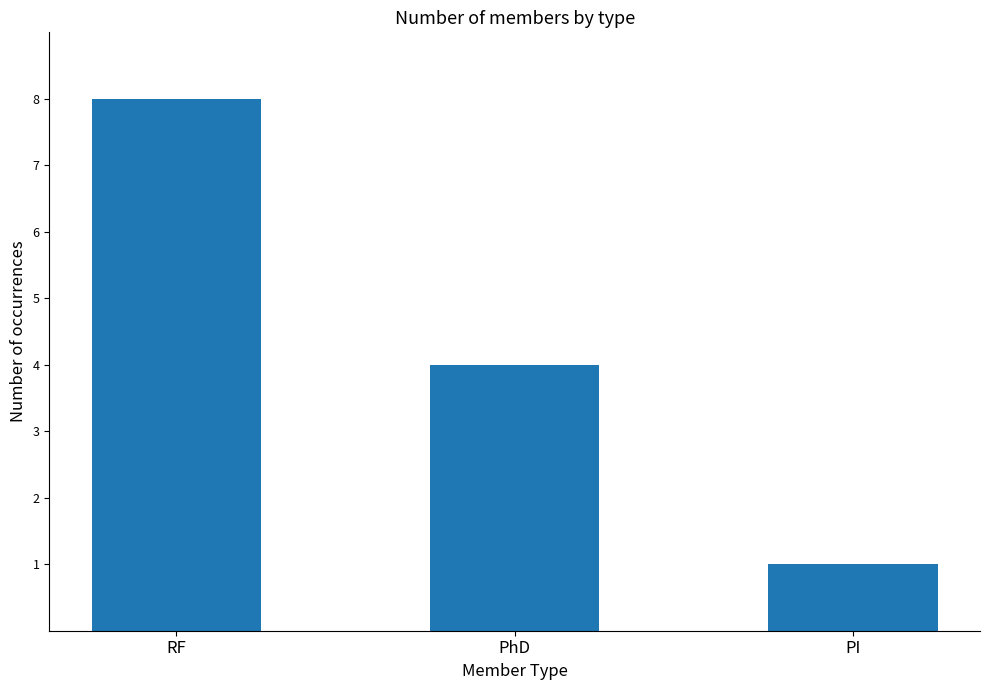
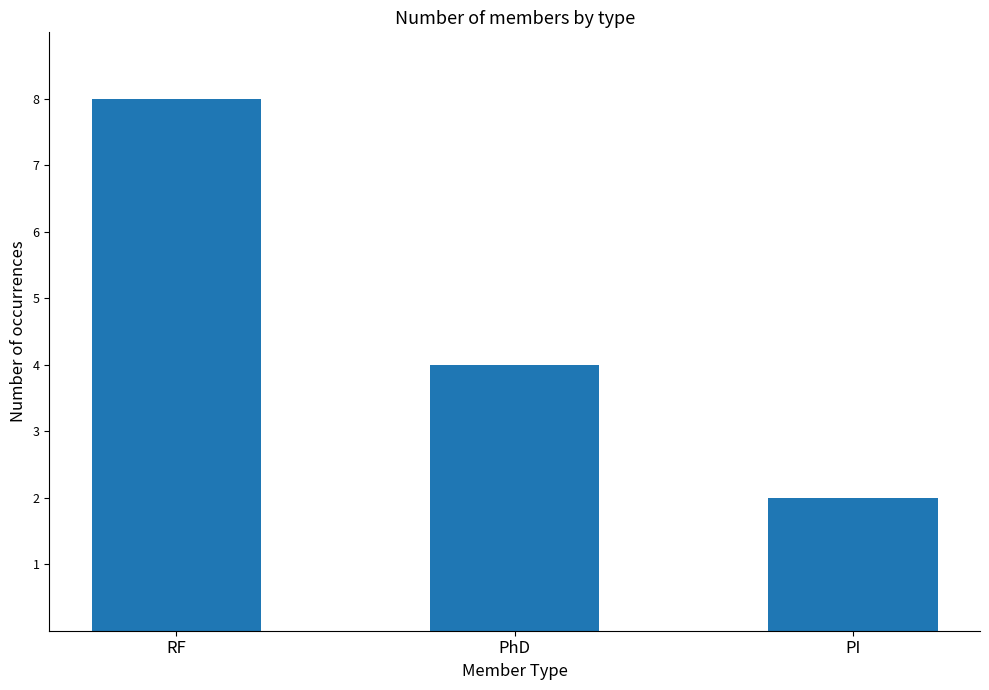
  {
    "RF": 8,
    "PhD": 4,
-   "PI": 1
+   "PI": 2
  }
